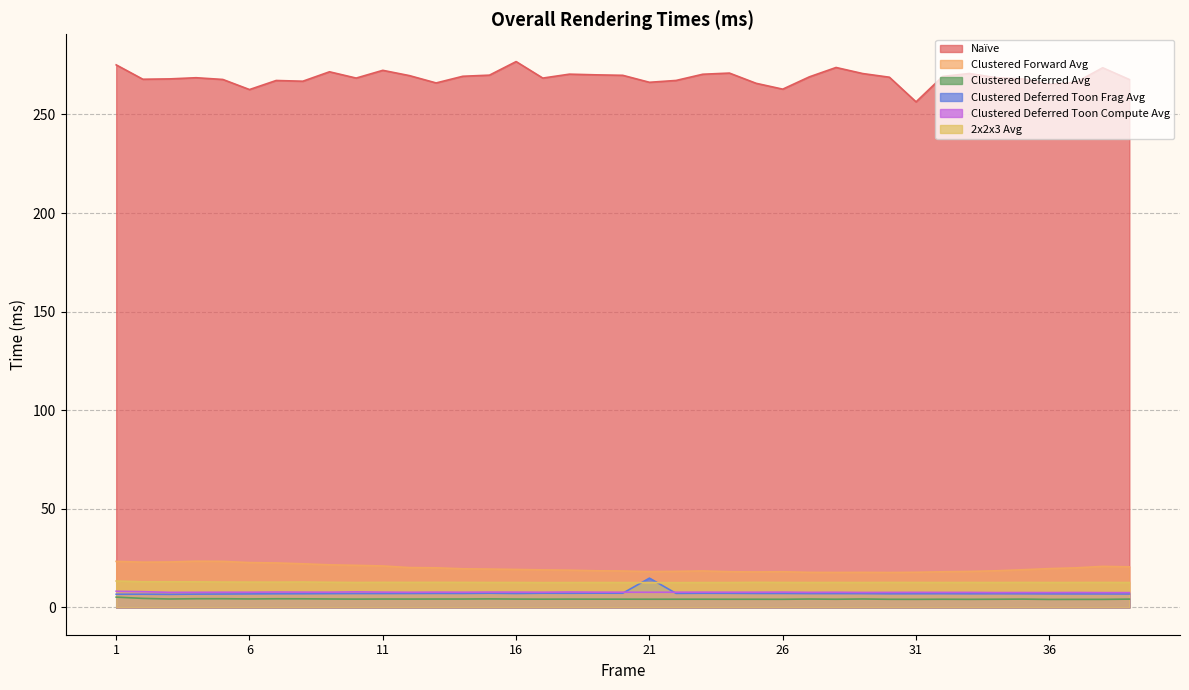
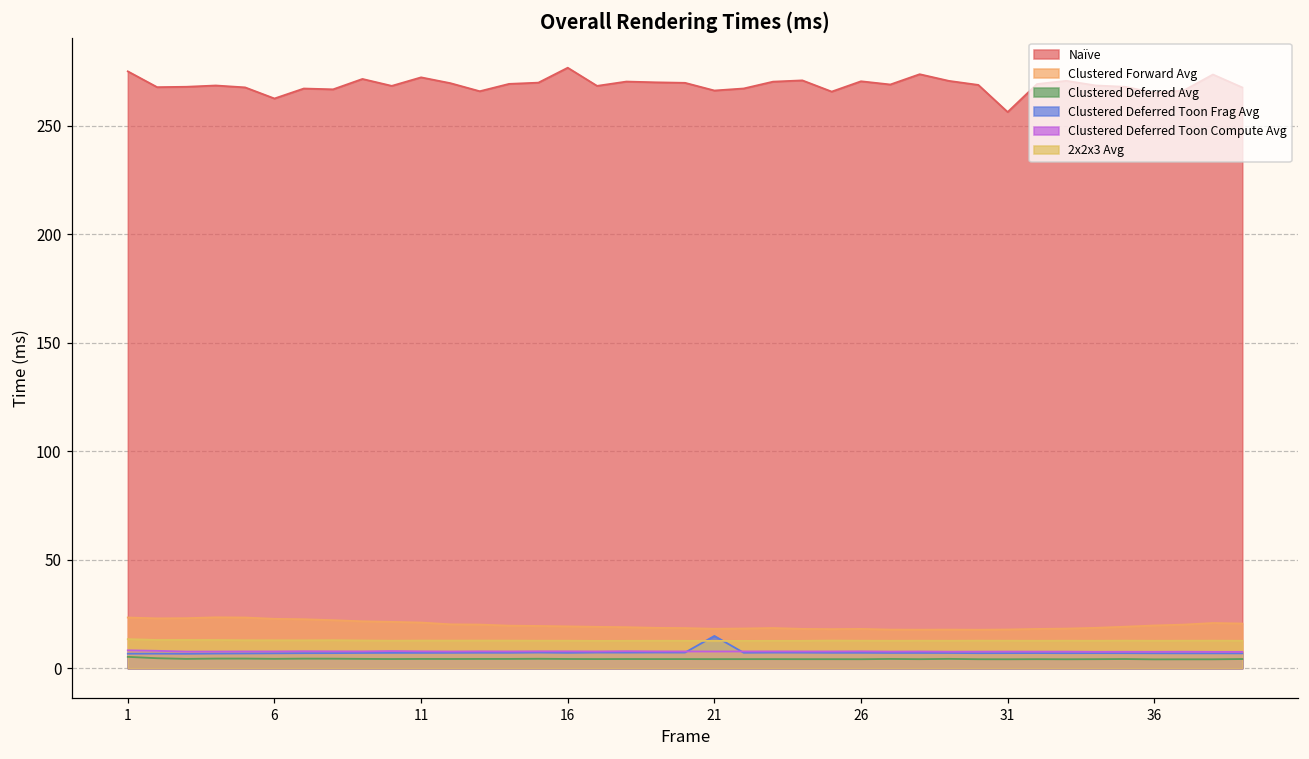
  {
    "Naïve": {
      "1": 275,
      "6": 263,
      "11": 272,
      "16": 277,
      "21": 266,
-     "26": 263,
+     "26": 271,
      "31": 256
    },
    "Clustered Deferred Avg": {
      "1": 5,
      "6": 4,
      "11": 4,
      "16": 4,
      "21": 4,
      "26": 4,
      "31": 4,
      "36": 4
    },
    "Clustered Deferred Toon Frag Avg": {
      "1": 7,
      "21": 15
    },
    "Clustered Deferred Toon Compute Avg": {
      "1": 8,
      "21": 8
    }
  }
